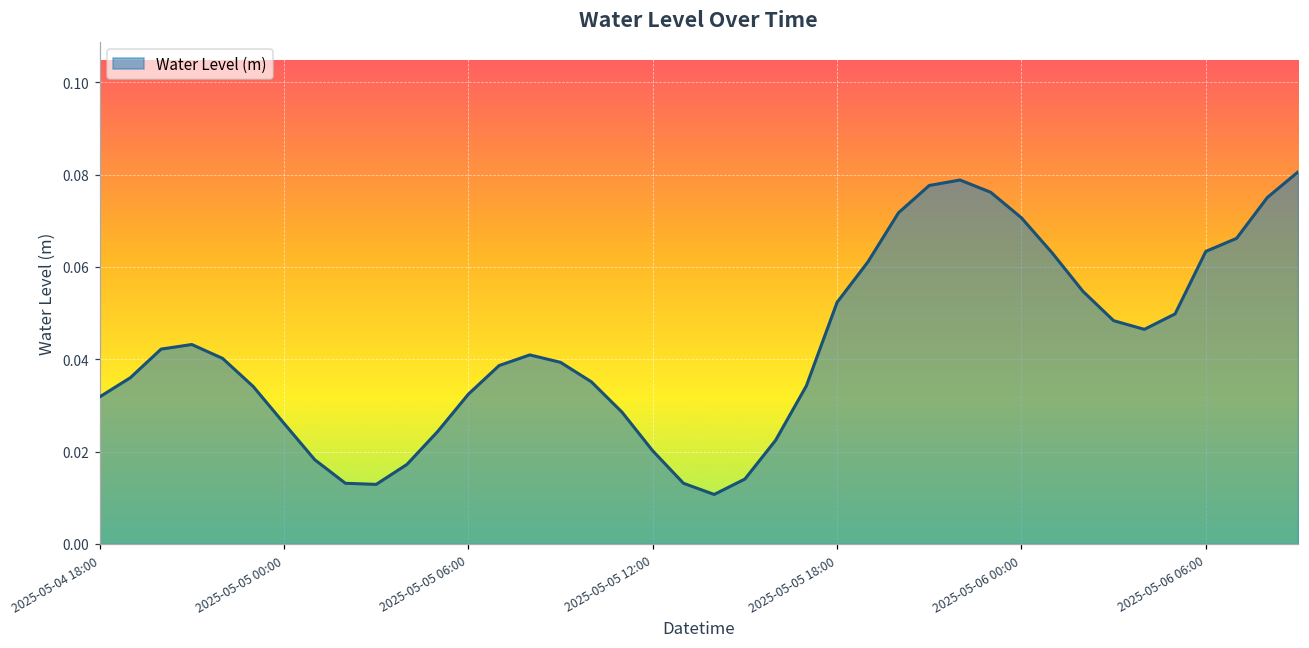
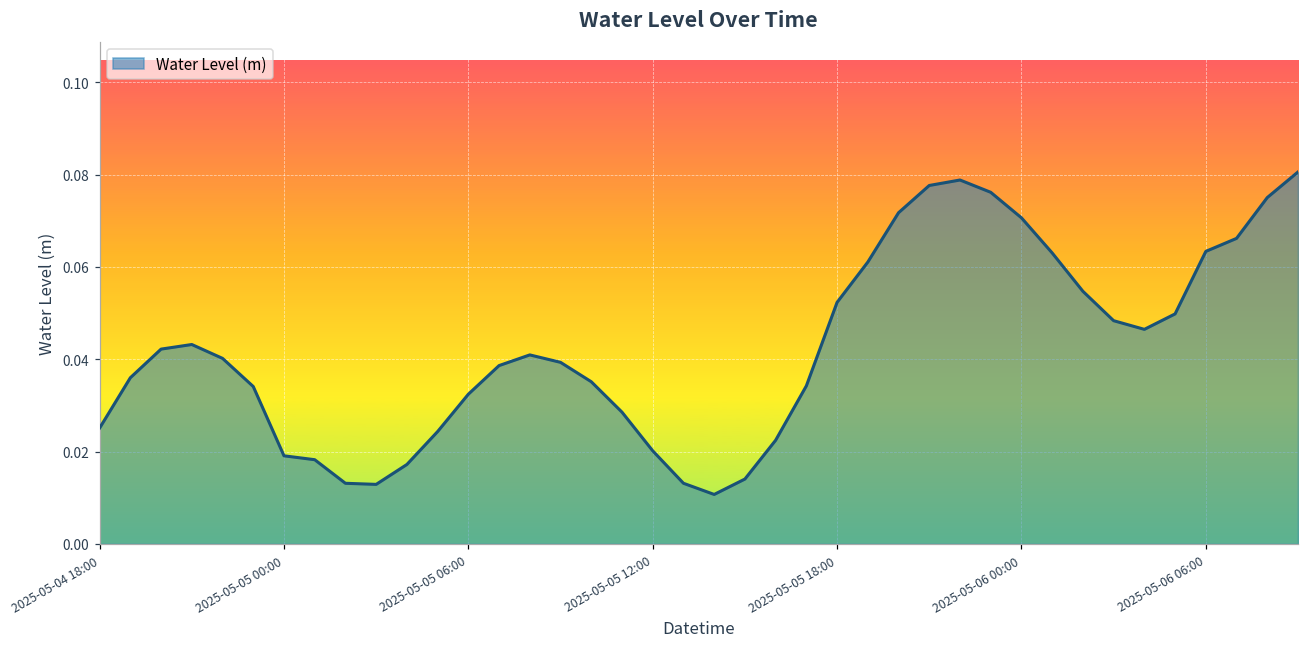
  {
-   "2025-05-04 18:00": 0.032,
-   "2025-05-05 00:00": 0.026,
+   "2025-05-04 18:00": 0.025,
+   "2025-05-05 00:00": 0.019,
    "2025-05-05 06:00": 0.032,
    "2025-05-05 12:00": 0.020,
    "2025-05-05 18:00": 0.052,
    "2025-05-06 00:00": 0.071,
    "2025-05-06 06:00": 0.063
  }
